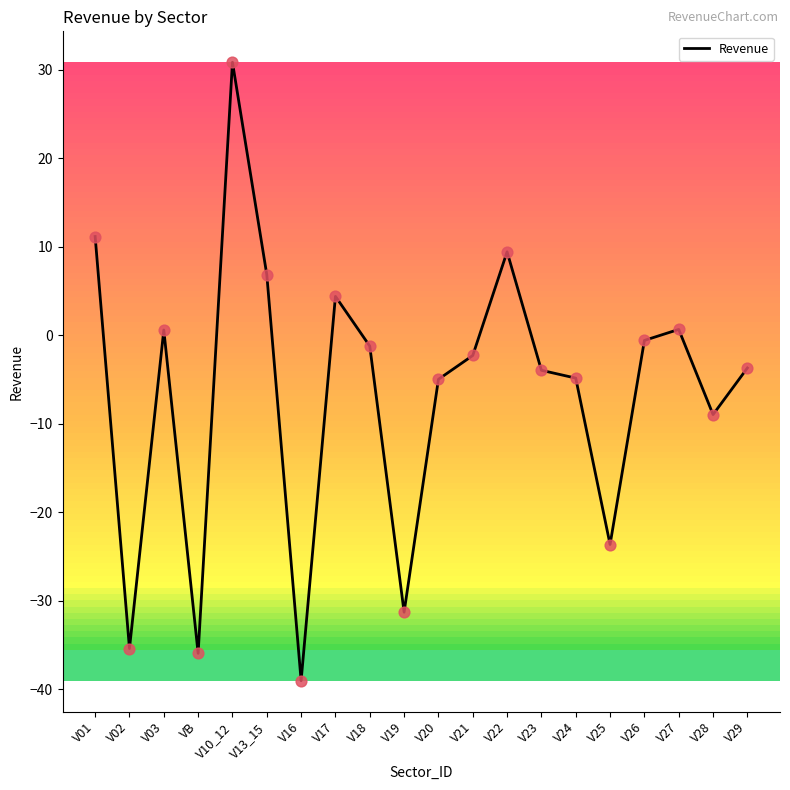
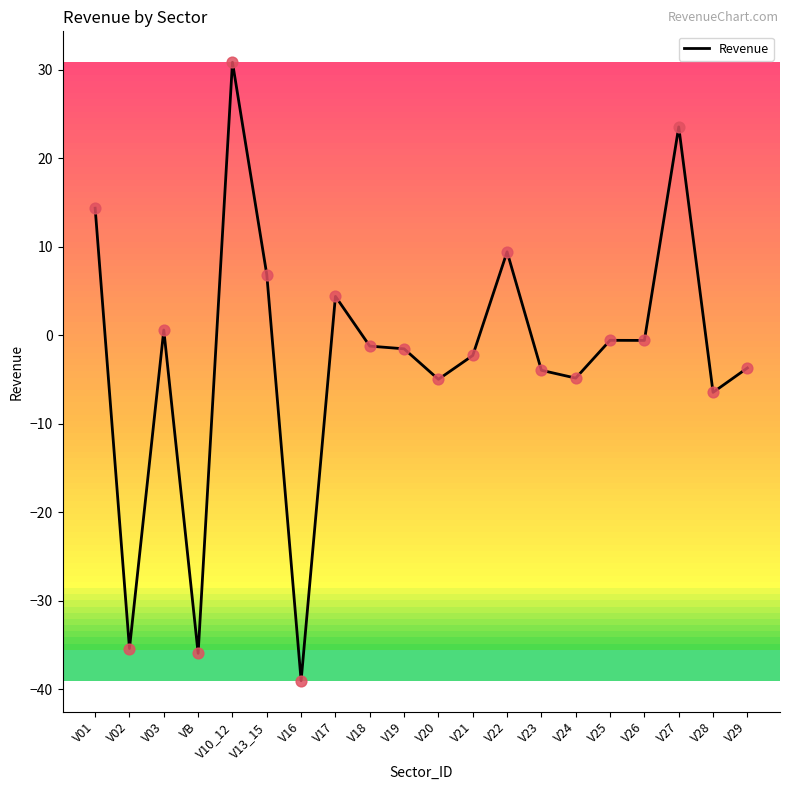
  {
-   "V01": 11,
+   "V01": 14,
    "V02": -35,
    "V03": 1,
    "VB": -36,
    "V10_12": 31,
    "V13_15": 7,
    "V16": -39,
    "V17": 4,
    "V18": -1,
-   "V19": -31,
+   "V19": -2,
    "V20": -5,
    "V21": -2,
    "V22": 9,
    "V23": -4,
    "V24": -5,
-   "V25": -24,
+   "V25": -1,
    "V26": -1,
-   "V27": 1,
-   "V28": -9,
+   "V27": 24,
+   "V28": -6,
    "V29": -4
  }
